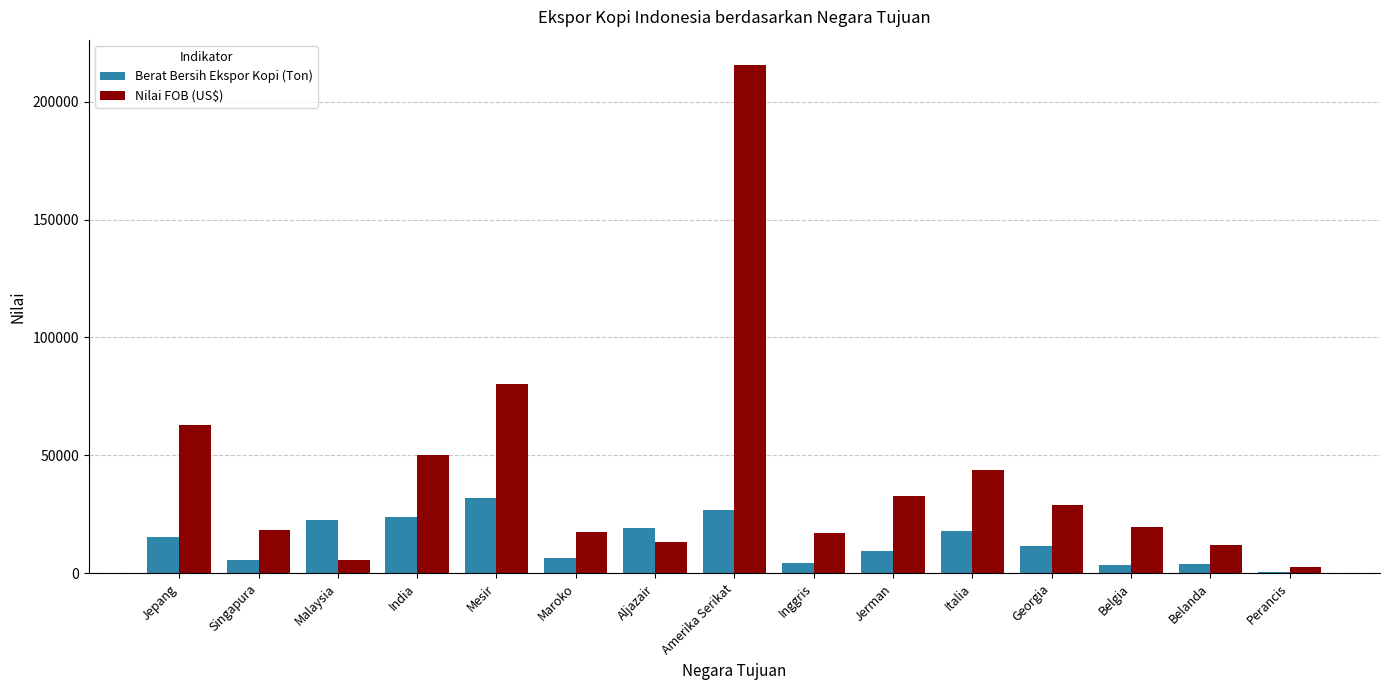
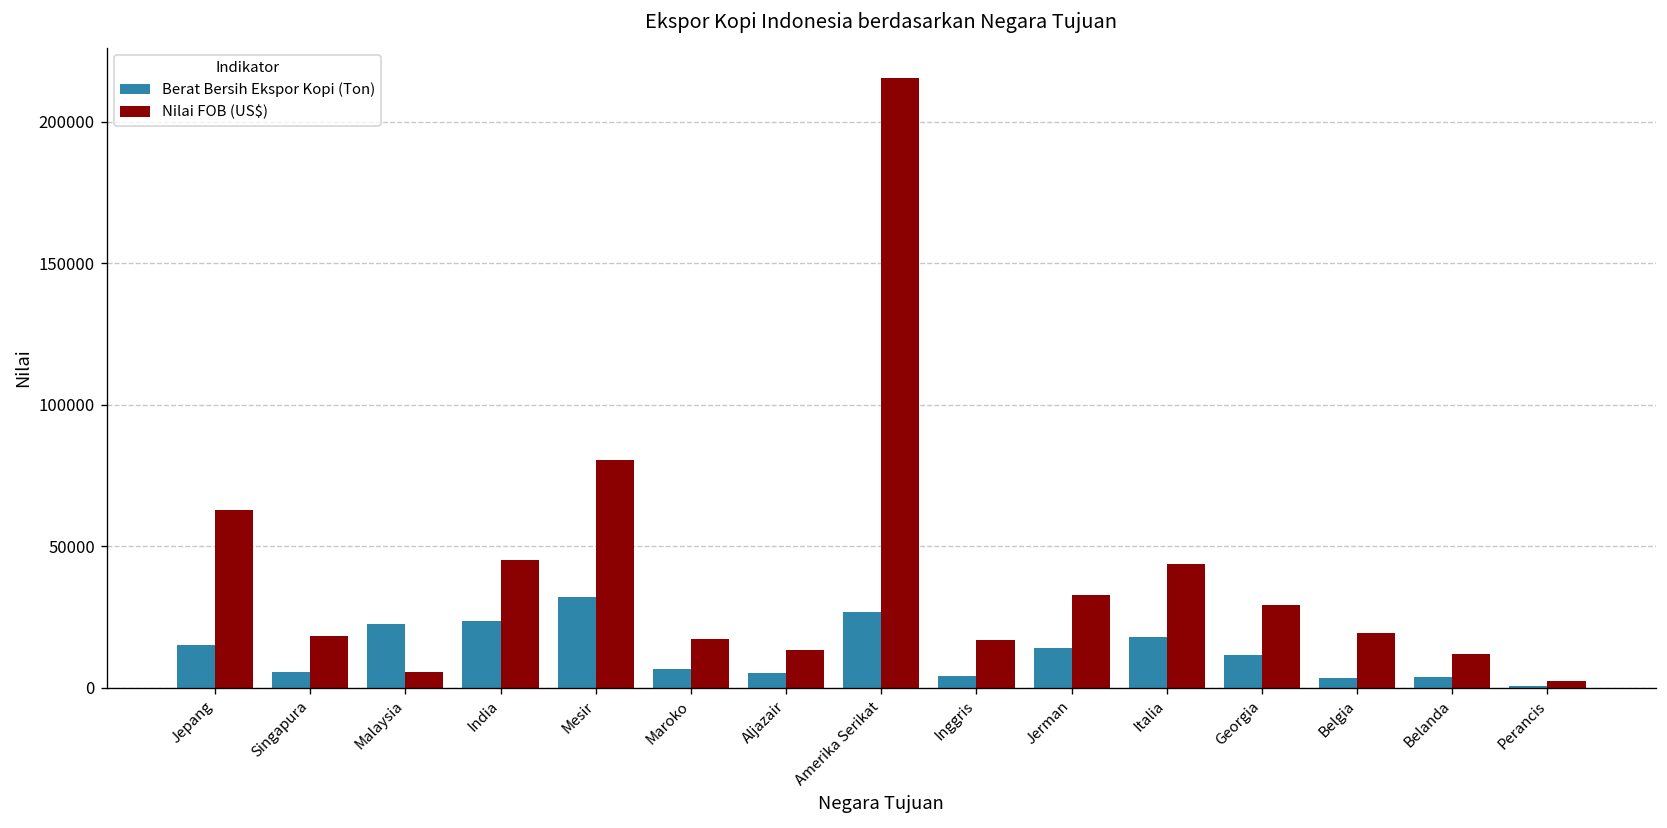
  {
    "Berat Bersih Ekspor Kopi (Ton)": {
      "Jepang": 15000,
      "Singapura": 6000,
      "Malaysia": 23000,
      "India": 24000,
      "Mesir": 32000,
      "Maroko": 7000,
-     "Aljazair": 19000,
+     "Aljazair": 5000,
      "Amerika Serikat": 27000,
      "Inggris": 4000,
-     "Jerman": 9000,
+     "Jerman": 14000,
      "Italia": 18000,
      "Georgia": 12000,
      "Belgia": 3000,
      "Belanda": 4000
    },
    "Nilai FOB (US$)": {
      "Jepang": 63000,
      "Singapura": 18000,
      "Malaysia": 6000,
-     "India": 50000,
+     "India": 45000,
      "Mesir": 80000,
      "Maroko": 17000,
      "Aljazair": 13000,
      "Amerika Serikat": 216000,
      "Inggris": 17000,
      "Jerman": 33000,
      "Italia": 44000,
      "Georgia": 29000,
      "Belgia": 20000,
      "Belanda": 12000,
      "Perancis": 2000
    }
  }
